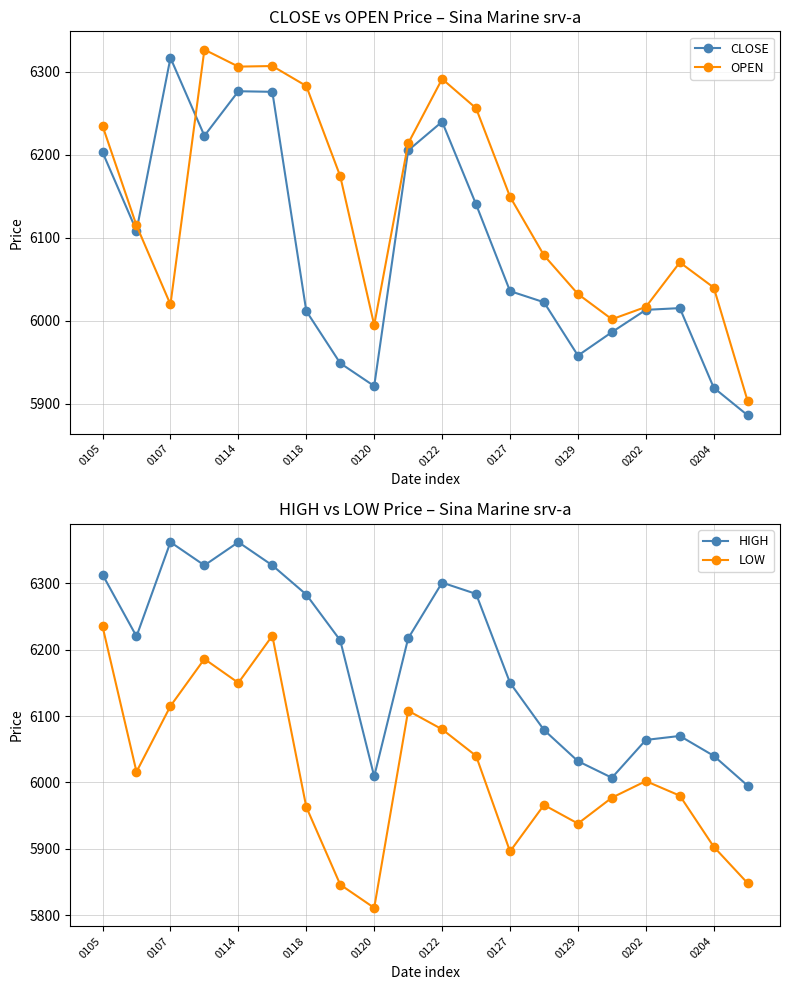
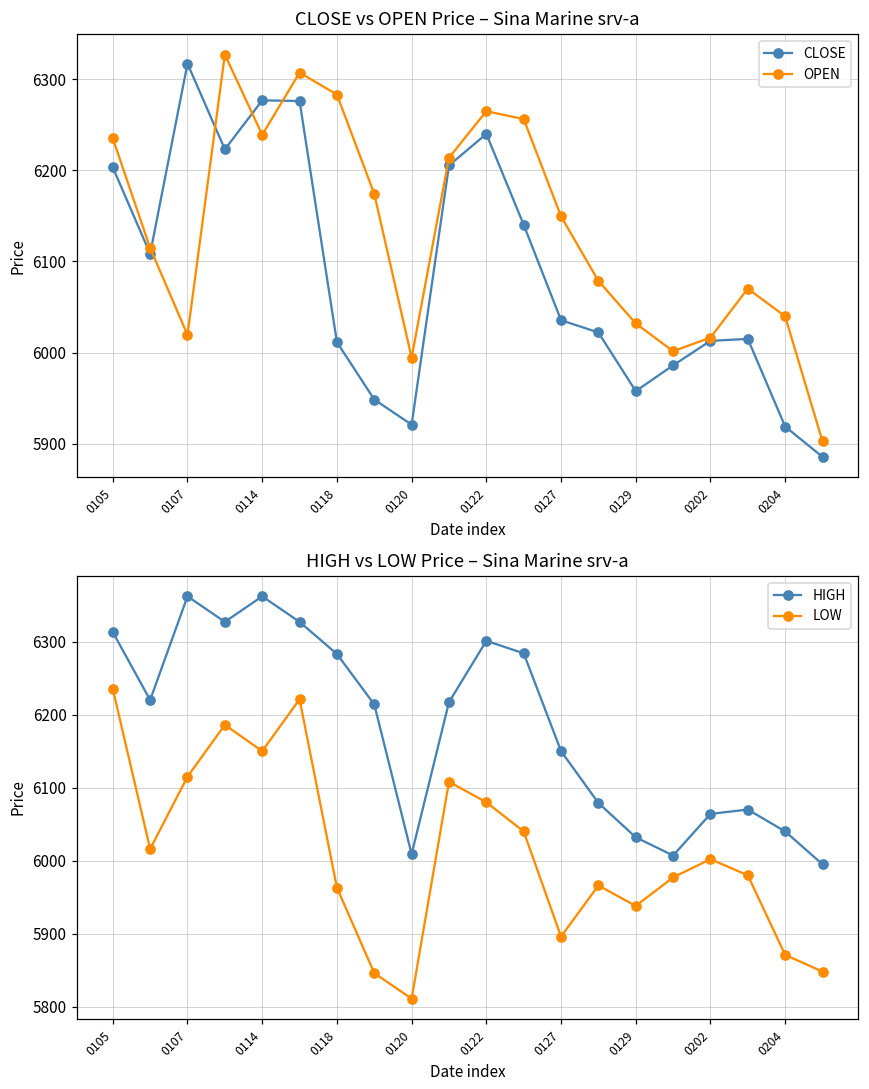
  {
    "CLOSE vs OPEN Price – Sina Marine srv-a": {
      "CLOSE": {
        "0105": 6200,
        "0107": 6320,
        "0114": 6280,
        "0118": 6010,
        "0120": 5920,
        "0122": 6240,
        "0127": 6040,
        "0129": 5960,
        "0202": 6010,
        "0204": 5920
      },
      "OPEN": {
        "0105": 6230,
        "0107": 6020,
-       "0114": 6310,
+       "0114": 6240,
        "0118": 6280,
        "0120": 5990,
-       "0122": 6290,
+       "0122": 6260,
        "0127": 6150,
        "0129": 6030,
        "0202": 6020,
        "0204": 6040
      }
    },
    "HIGH vs LOW Price – Sina Marine srv-a": {
      "HIGH": {
        "0105": 6310,
        "0107": 6360,
        "0114": 6360,
        "0118": 6280,
        "0120": 6010,
        "0122": 6300,
        "0127": 6150,
        "0129": 6030,
        "0202": 6060,
        "0204": 6040
      },
      "LOW": {
        "0105": 6240,
        "0107": 6120,
        "0114": 6150,
        "0118": 5960,
        "0120": 5810,
        "0122": 6080,
        "0127": 5900,
        "0129": 5940,
        "0202": 6000,
-       "0204": 5900
+       "0204": 5870
      }
    }
  }
